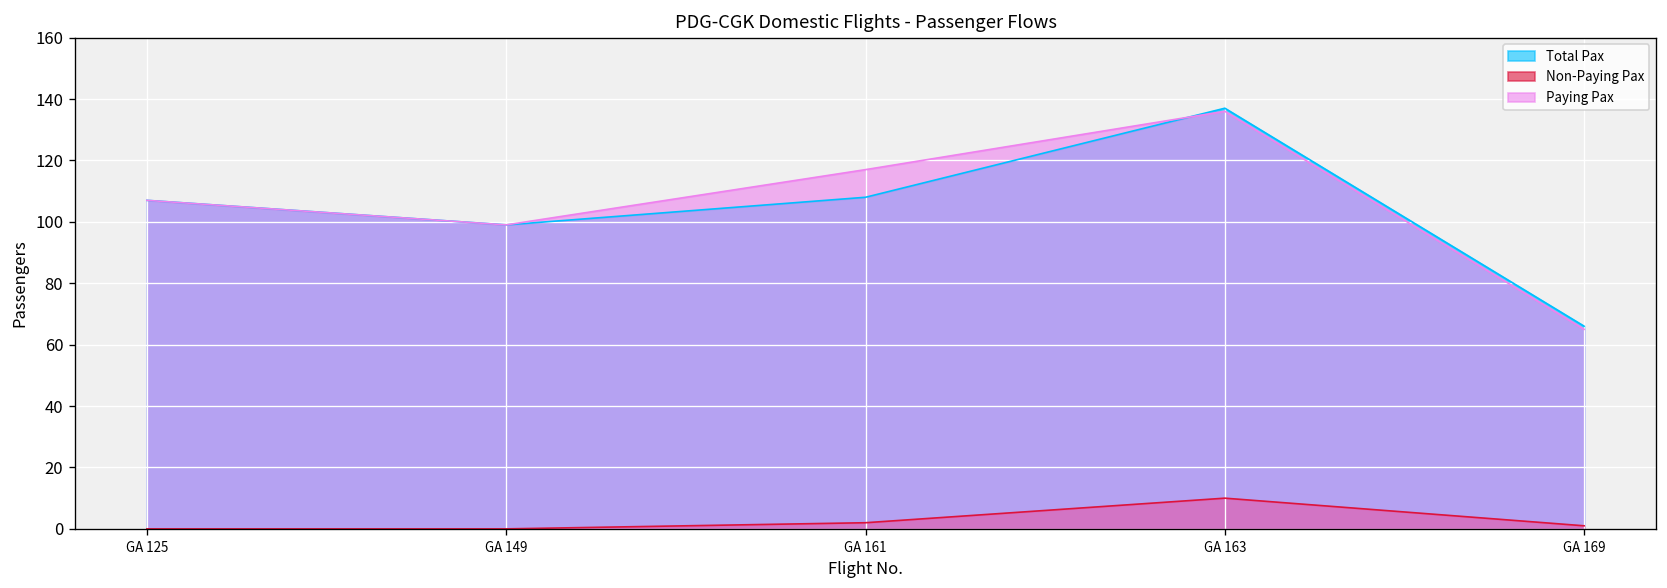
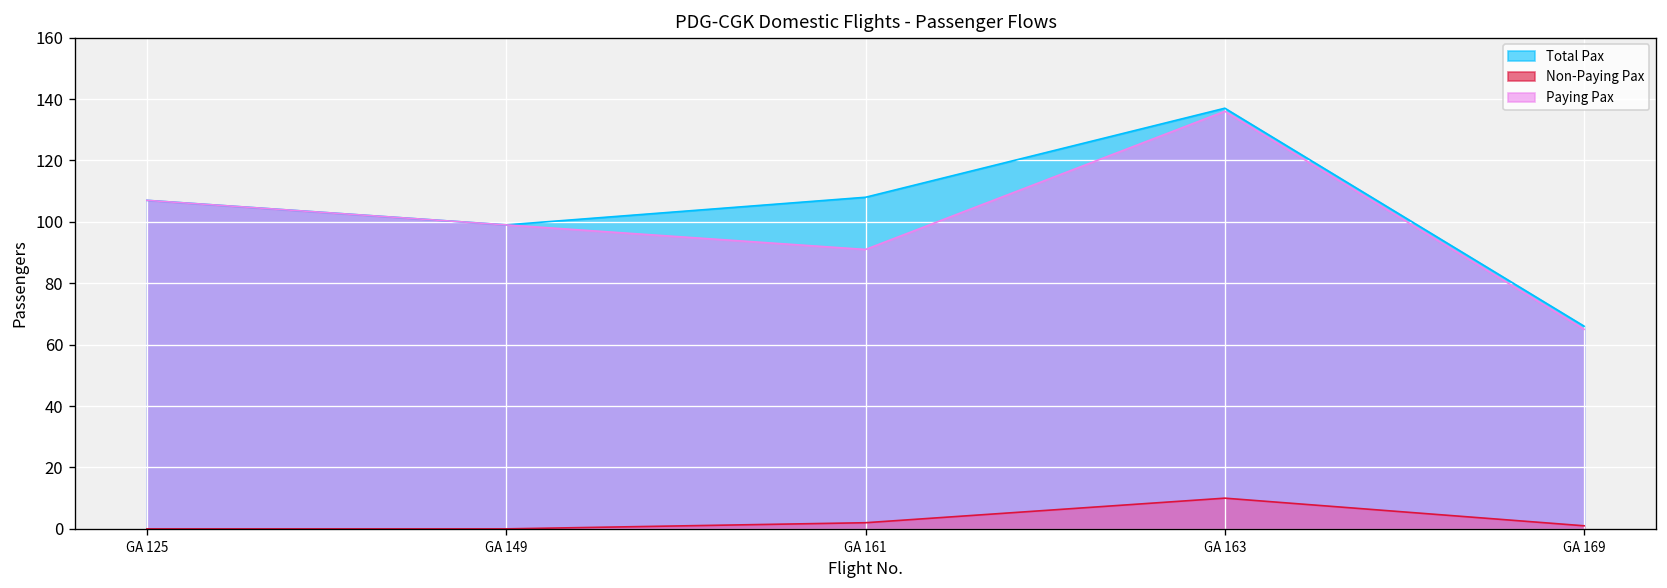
  {
    "Total Pax": {
      "GA 161": 108,
      "GA 169": 66
    },
    "Non-Paying Pax": {
      "GA 125": 0,
      "GA 149": 0,
      "GA 161": 2,
      "GA 163": 10,
      "GA 169": 1
    },
    "Paying Pax": {
-     "GA 161": 117,
+     "GA 161": 91,
      "GA 169": 65
    }
  }
